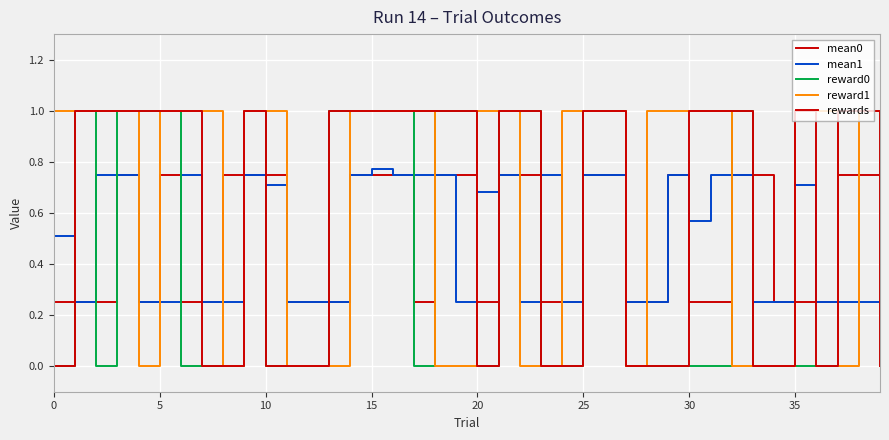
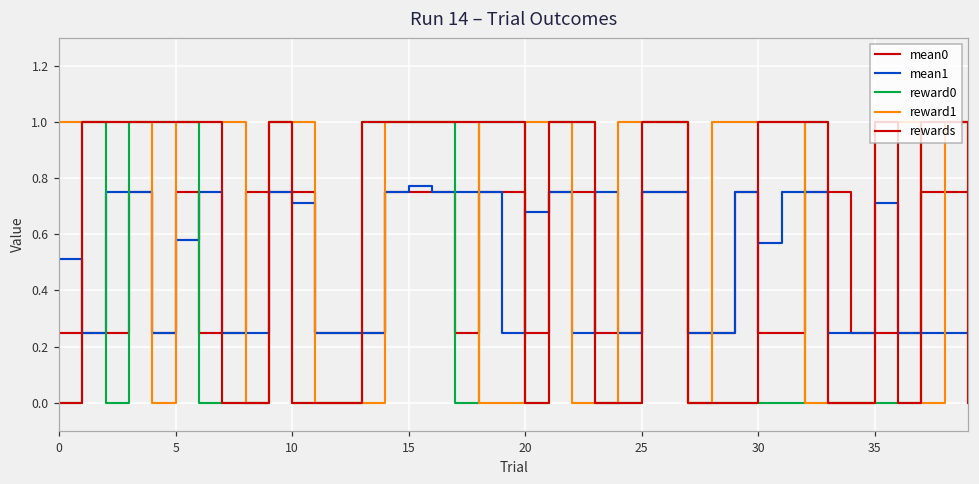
  {
    "mean1": {
      "0": 0.51,
-     "5": 0.25,
+     "5": 0.58,
      "10": 0.71,
      "15": 0.77,
      "20": 0.68,
      "30": 0.57,
      "35": 0.71
    },
    "reward0": {
      "30": 0.00,
      "35": 0.00
    },
    "reward1": {
      "0": 1.00,
      "10": 1.00,
      "20": 1.00
    }
  }
